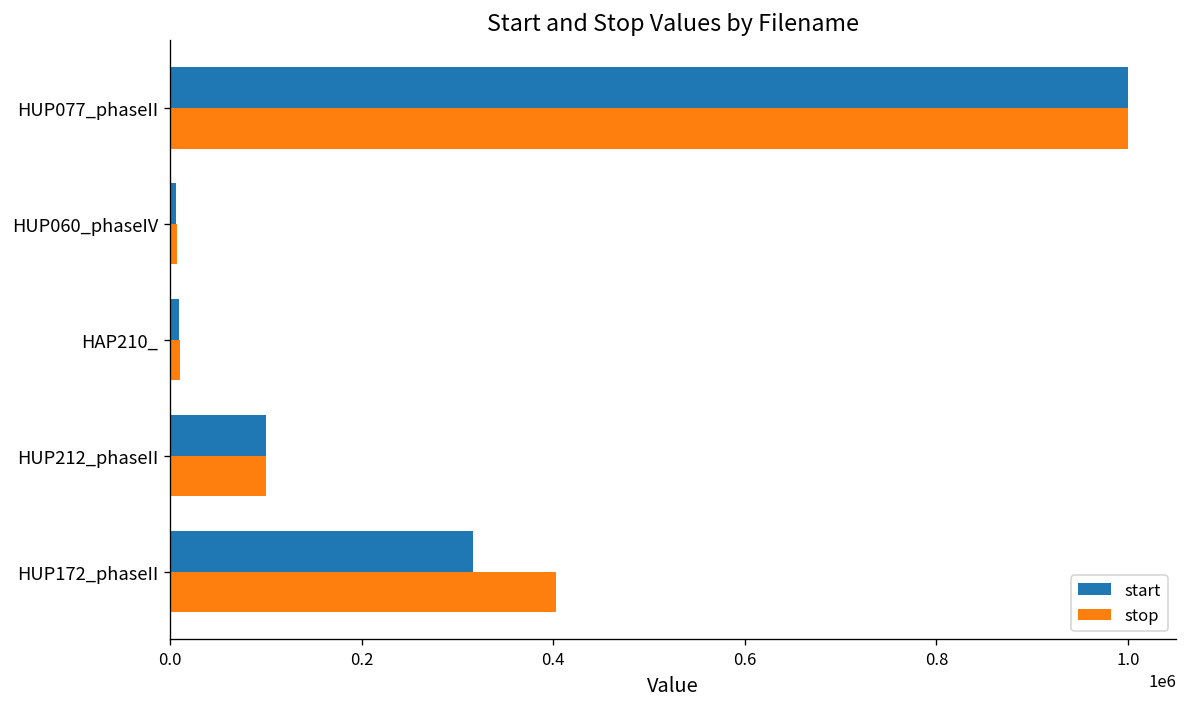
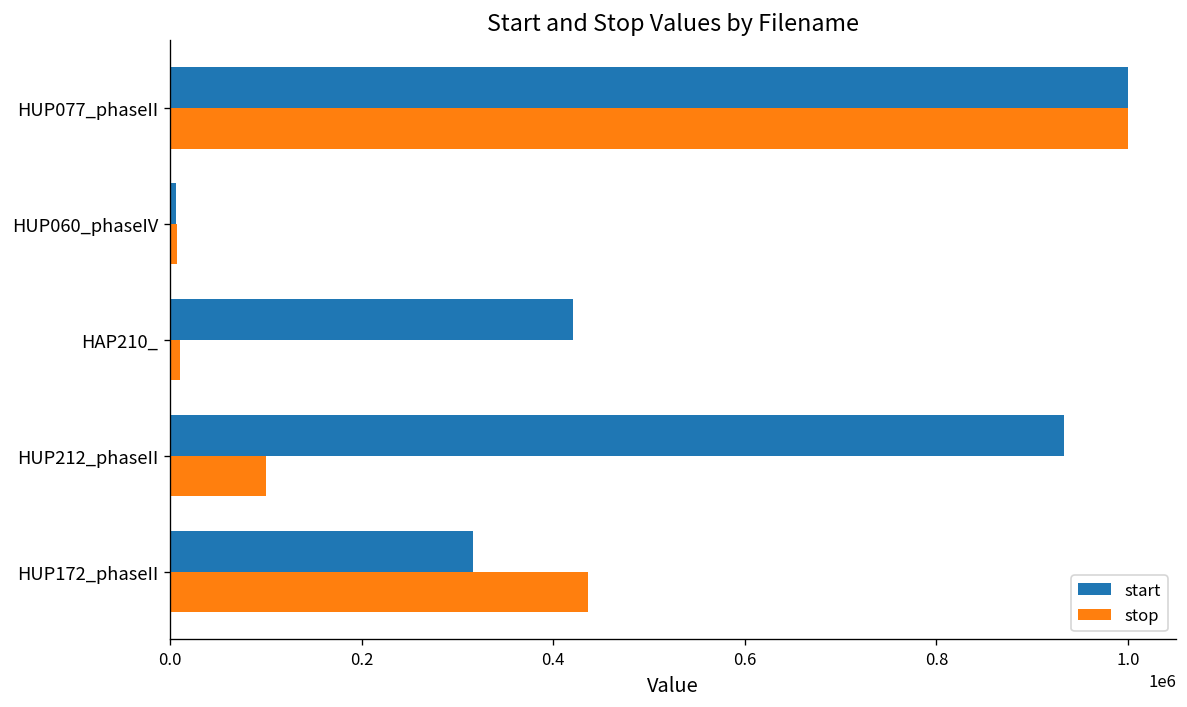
  {
    "start": {
      "HUP077_phaseII": 1000000,
      "HUP060_phaseIV": 10000,
-     "HAP210_": 10000,
-     "HUP212_phaseII": 100000,
+     "HAP210_": 420000,
+     "HUP212_phaseII": 930000,
      "HUP172_phaseII": 320000
    },
    "stop": {
      "HUP077_phaseII": 1000000,
      "HUP060_phaseIV": 10000,
      "HAP210_": 10000,
      "HUP212_phaseII": 100000,
-     "HUP172_phaseII": 400000
+     "HUP172_phaseII": 440000
    }
  }
